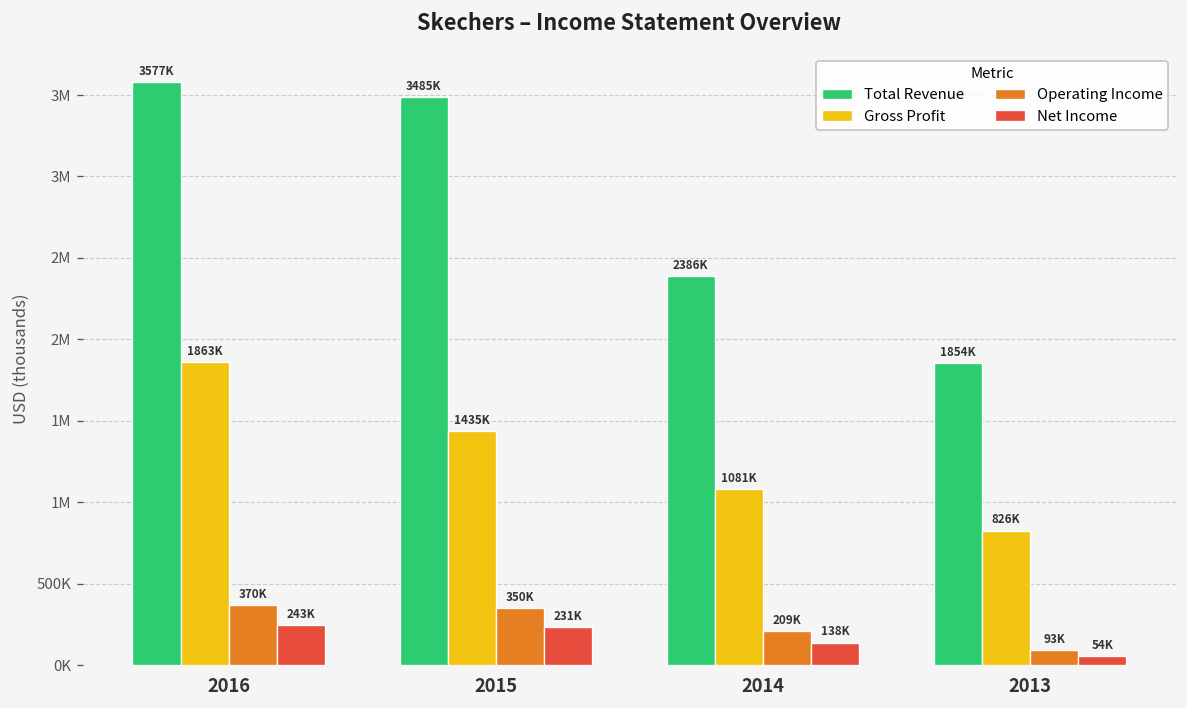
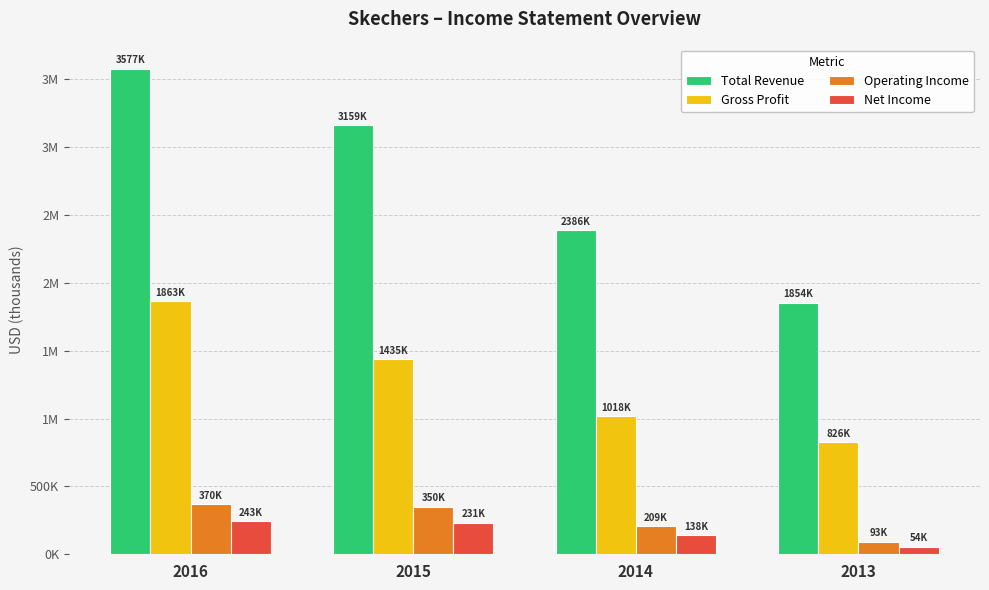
  {
    "Total Revenue": {
      "2016": "3577K",
-     "2015": "3485K",
+     "2015": "3159K",
      "2013": "1854K"
    },
    "Gross Profit": {
-     "2014": "1081K"
+     "2014": "1018K"
    }
  }
